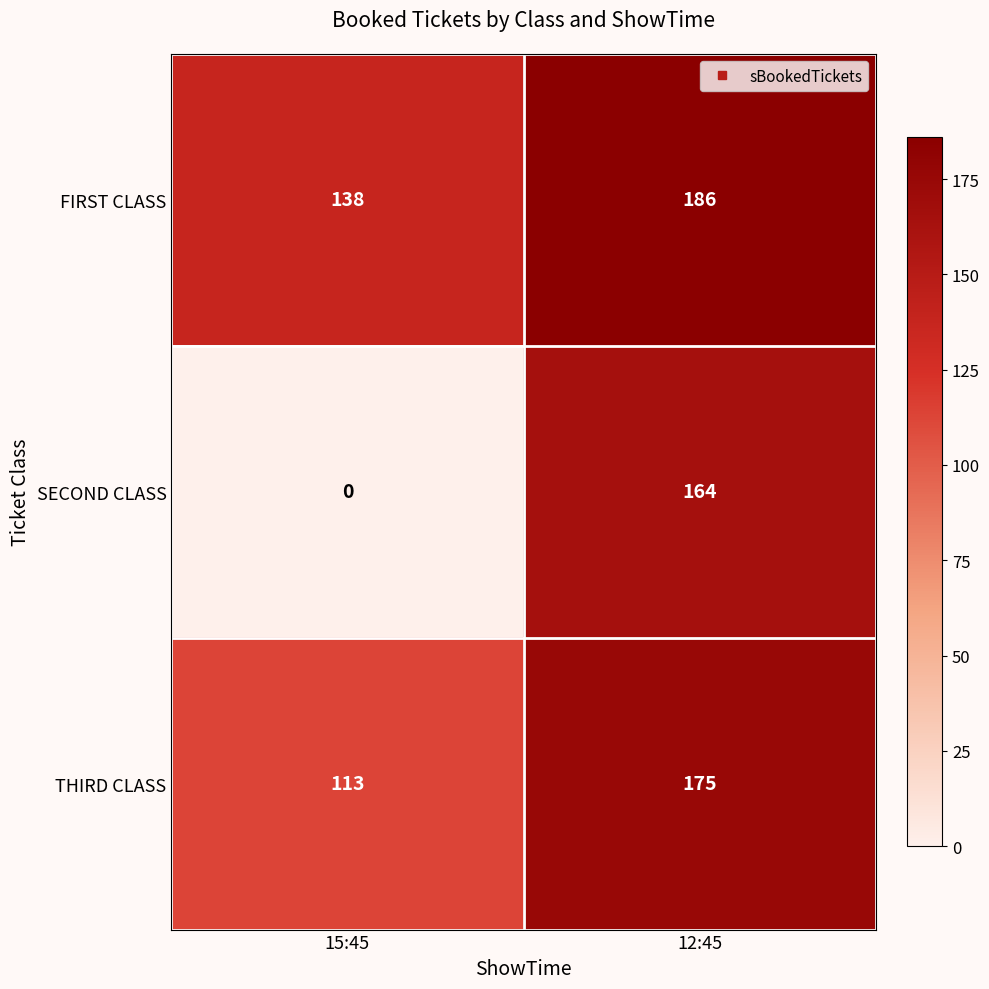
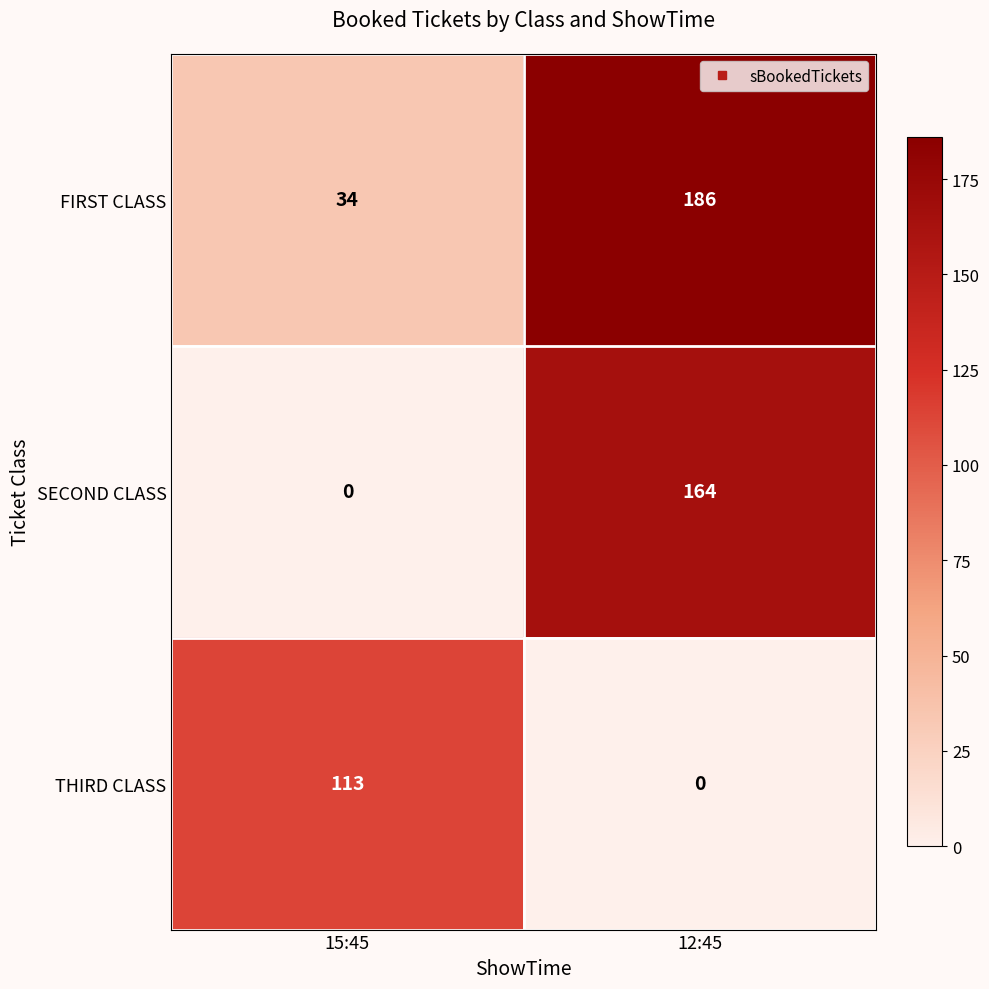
  {
    "FIRST CLASS": {
-     "15:45": 138,
+     "15:45": 34,
      "12:45": 186
    },
    "SECOND CLASS": {
      "15:45": 0,
      "12:45": 164
    },
    "THIRD CLASS": {
      "15:45": 113,
-     "12:45": 175
+     "12:45": 0
    }
  }
